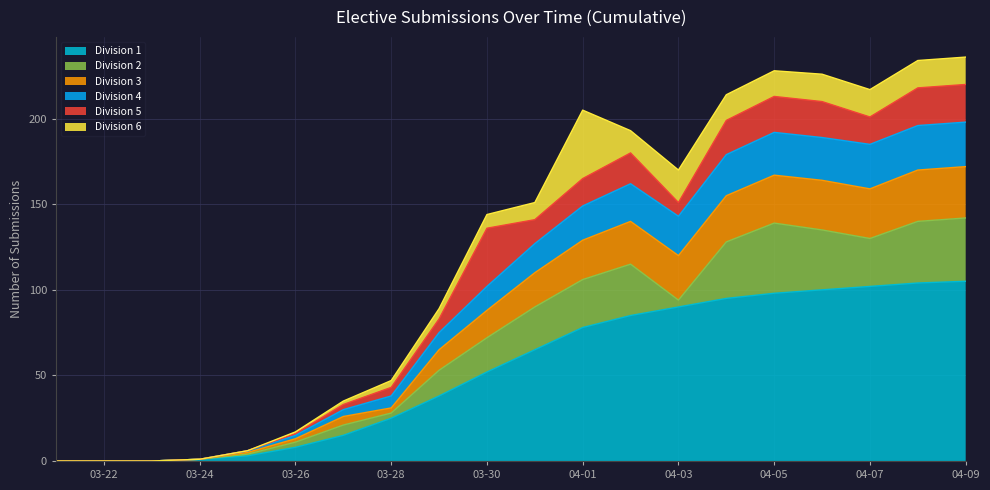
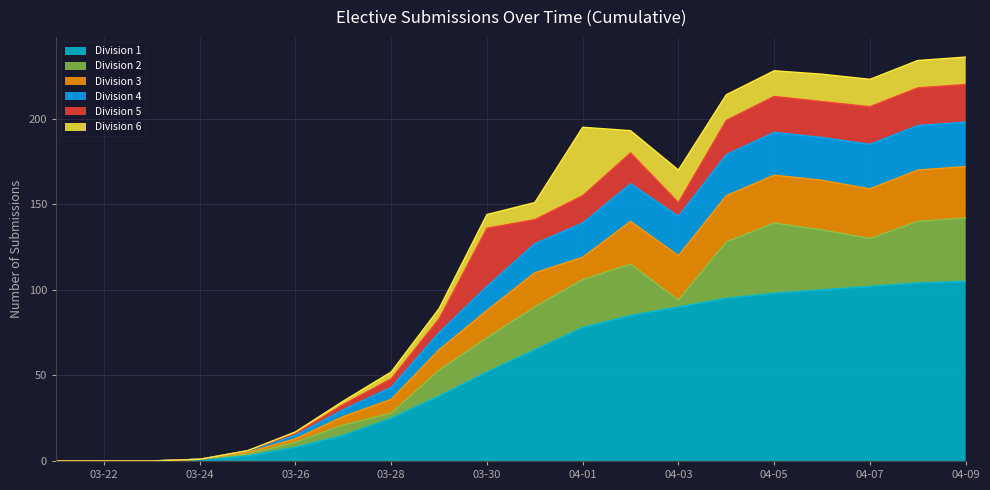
  {
    "Division 2": {
      "03-26": 3,
      "03-28": 3,
      "03-30": 20,
      "04-01": 28,
      "04-03": 4,
      "04-05": 41,
      "04-07": 28,
      "04-09": 37
    },
    "Division 3": {
      "03-26": 2,
-     "03-28": 3,
+     "03-28": 8,
      "03-30": 16,
-     "04-01": 23,
+     "04-01": 13,
      "04-03": 26,
      "04-05": 28,
      "04-07": 29,
      "04-09": 30
    },
    "Division 5": {
      "03-28": 5,
      "03-30": 34,
      "04-01": 16,
      "04-03": 8,
      "04-05": 21,
-     "04-07": 16,
+     "04-07": 22,
      "04-09": 22
    },
    "Division 6": {
      "03-28": 4,
      "03-30": 8,
      "04-01": 40,
      "04-03": 19,
      "04-05": 15,
      "04-07": 16,
      "04-09": 16
    }
  }
